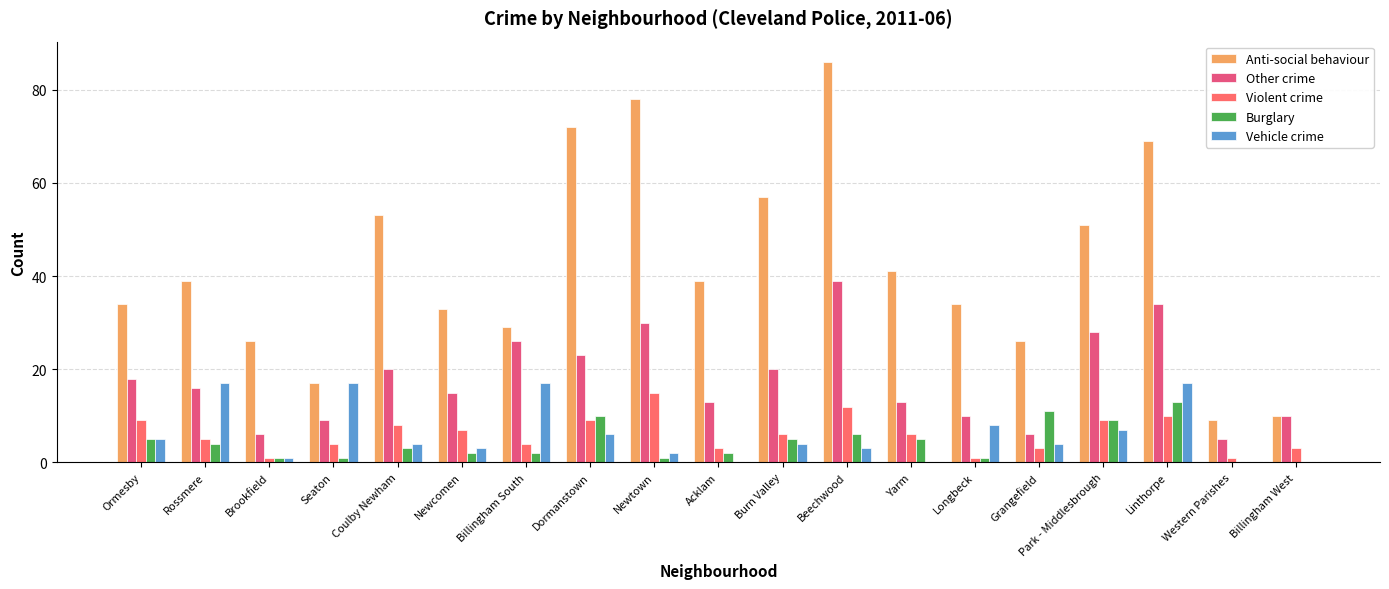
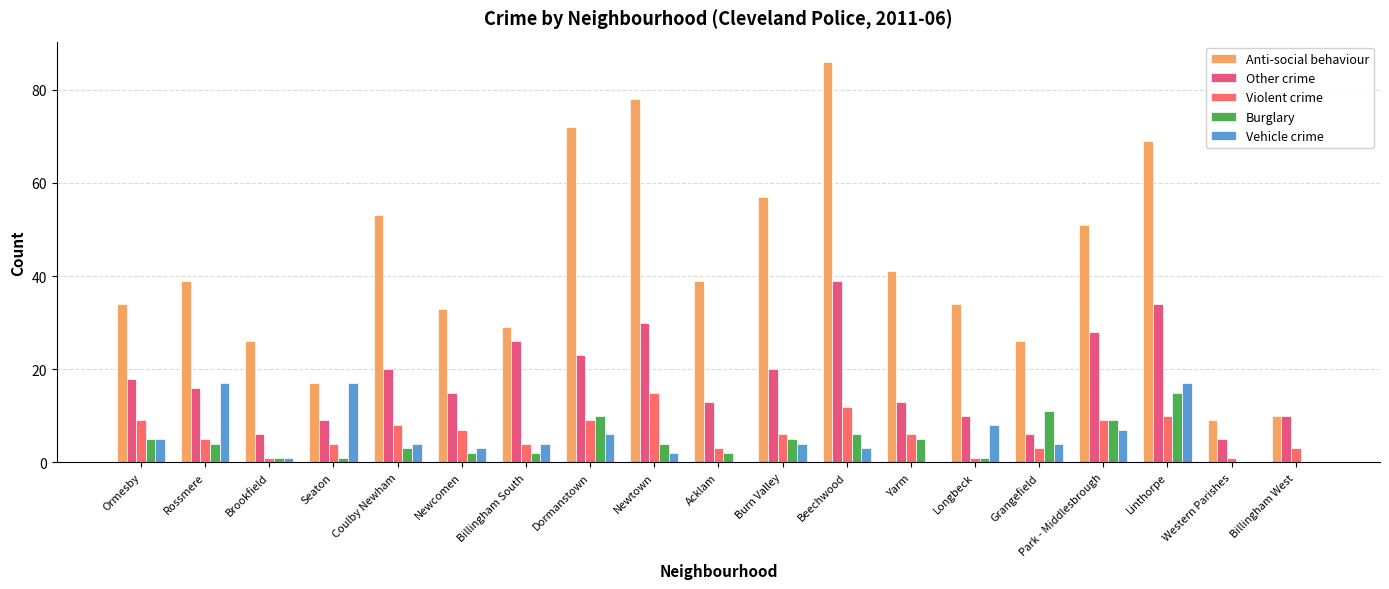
  {
    "Burglary": {
      "Ormesby": 5,
      "Rossmere": 4,
      "Brookfield": 1,
      "Seaton": 1,
      "Coulby Newham": 3,
      "Newcomen": 2,
      "Billingham South": 2,
      "Dormanstown": 10,
-     "Newtown": 1,
+     "Newtown": 4,
      "Acklam": 2,
      "Burn Valley": 5,
      "Beechwood": 6,
      "Yarm": 5,
      "Longbeck": 1,
      "Grangefield": 11,
      "Park - Middlesbrough": 9,
-     "Linthorpe": 13,
+     "Linthorpe": 15,
      "Western Parishes": 0,
      "Billingham West": 0
    },
    "Vehicle crime": {
      "Ormesby": 5,
      "Rossmere": 17,
      "Brookfield": 1,
      "Seaton": 17,
      "Coulby Newham": 4,
      "Newcomen": 3,
-     "Billingham South": 17,
+     "Billingham South": 4,
      "Dormanstown": 6,
      "Newtown": 2,
      "Acklam": 0,
      "Burn Valley": 4,
      "Beechwood": 3,
      "Yarm": 0,
      "Longbeck": 8,
      "Grangefield": 4,
      "Park - Middlesbrough": 7,
      "Linthorpe": 17,
      "Western Parishes": 0,
      "Billingham West": 0
    }
  }
